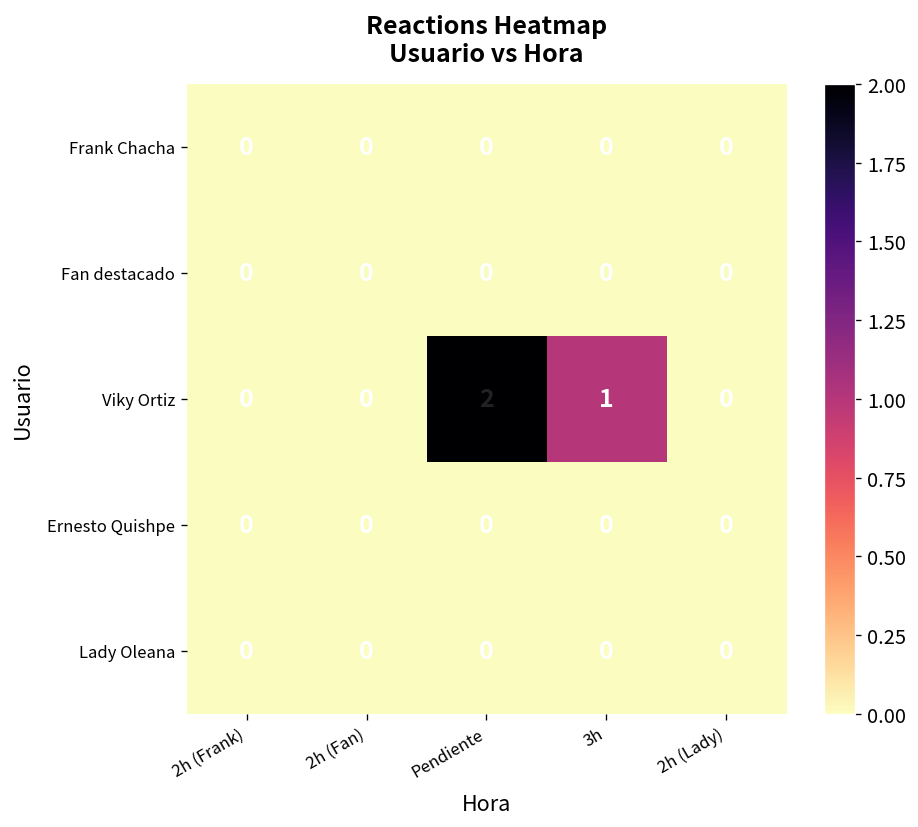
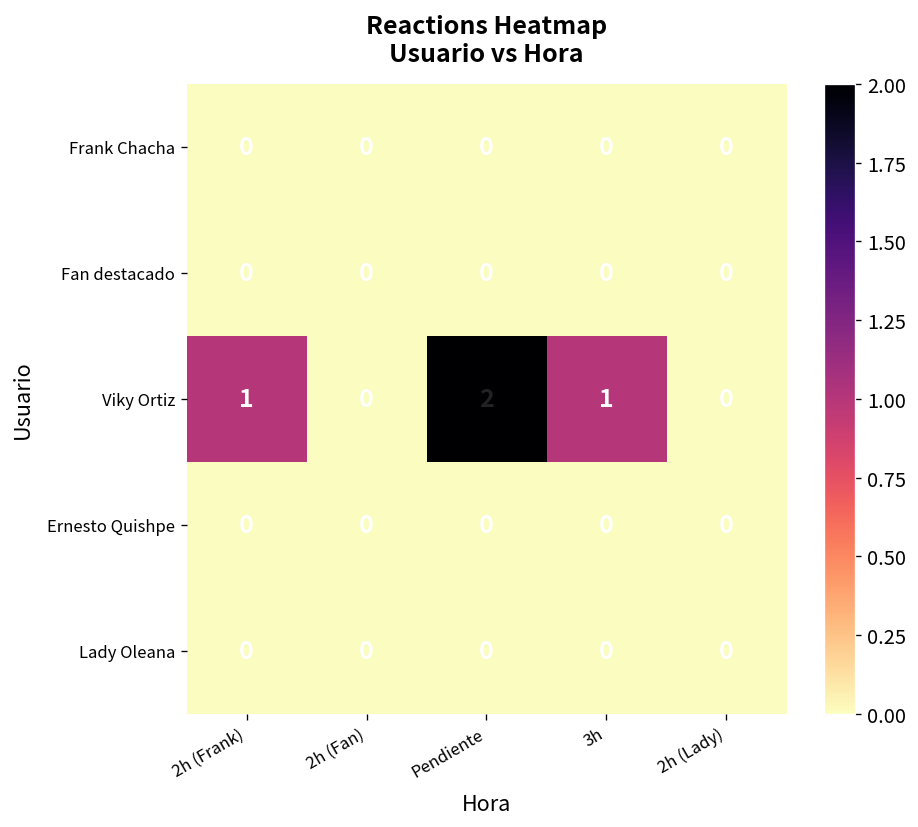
  {
    "Frank Chacha": {
      "2h (Frank)": 0,
      "2h (Fan)": 0,
      "Pendiente": 0,
      "3h": 0,
      "2h (Lady)": 0
    },
    "Fan destacado": {
      "2h (Frank)": 0,
      "2h (Fan)": 0,
      "Pendiente": 0,
      "3h": 0,
      "2h (Lady)": 0
    },
    "Viky Ortiz": {
-     "2h (Frank)": 0,
+     "2h (Frank)": 1,
      "2h (Fan)": 0,
      "3h": 1,
      "2h (Lady)": 0
    },
    "Ernesto Quishpe": {
      "2h (Frank)": 0,
      "2h (Fan)": 0,
      "Pendiente": 0,
      "3h": 0,
      "2h (Lady)": 0
    },
    "Lady Oleana": {
      "2h (Frank)": 0,
      "2h (Fan)": 0,
      "Pendiente": 0,
      "3h": 0,
      "2h (Lady)": 0
    }
  }
